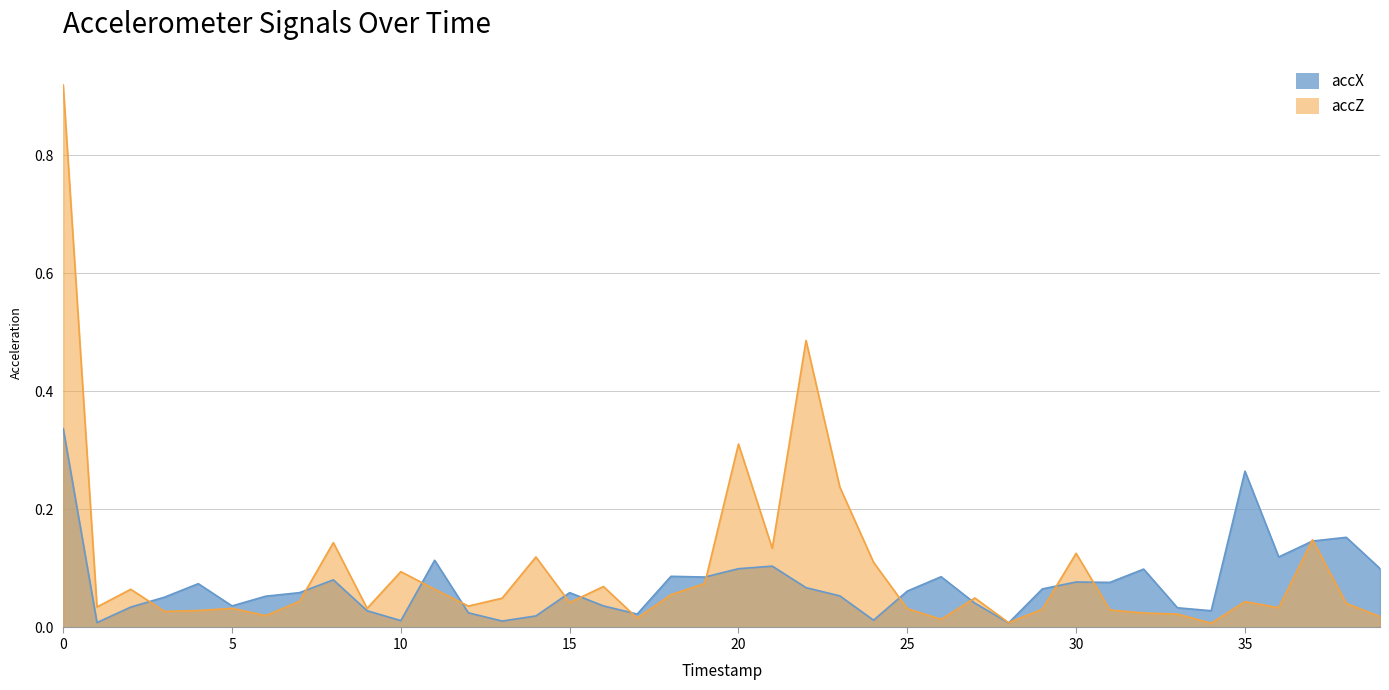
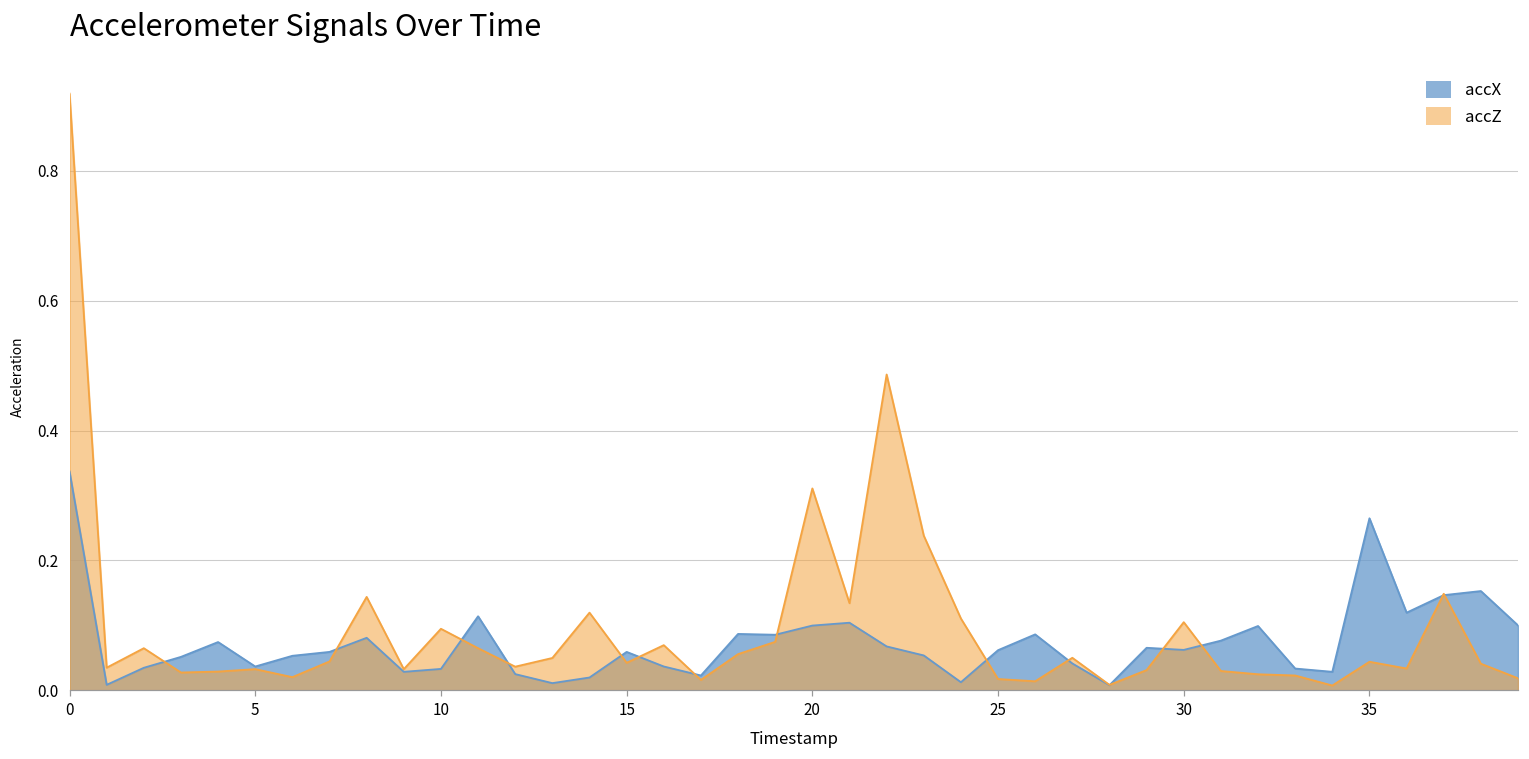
  {
    "accX": {
      "0": 0.34,
-     "10": 0.01,
+     "10": 0.03,
      "15": 0.06,
      "20": 0.10,
      "25": 0.06,
-     "30": 0.08,
+     "30": 0.06,
      "35": 0.26
    },
    "accZ": {
      "0": 0.92,
      "10": 0.09,
      "15": 0.04,
      "20": 0.31,
-     "25": 0.03,
-     "30": 0.13,
+     "25": 0.02,
+     "30": 0.10,
      "35": 0.04
    }
  }
